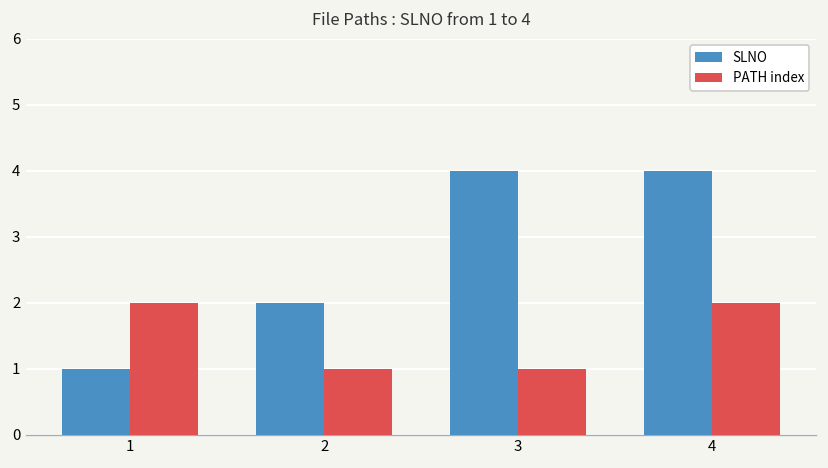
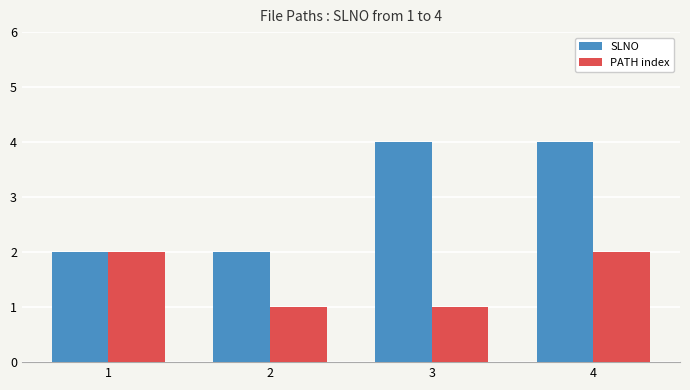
  {
    "SLNO": {
-     "1": 1,
+     "1": 2,
      "2": 2,
      "3": 4,
      "4": 4
    },
    "PATH index": {
      "1": 2,
      "2": 1,
      "3": 1,
      "4": 2
    }
  }
